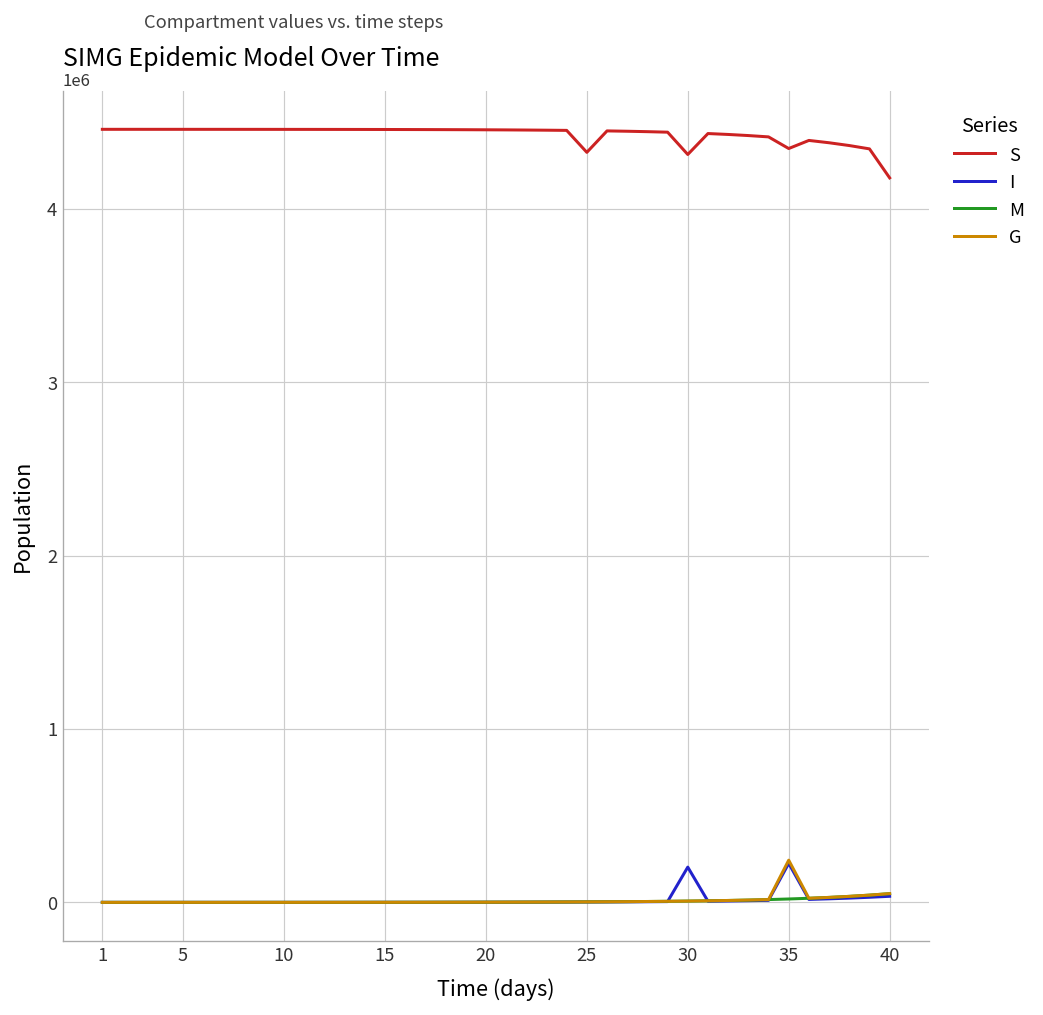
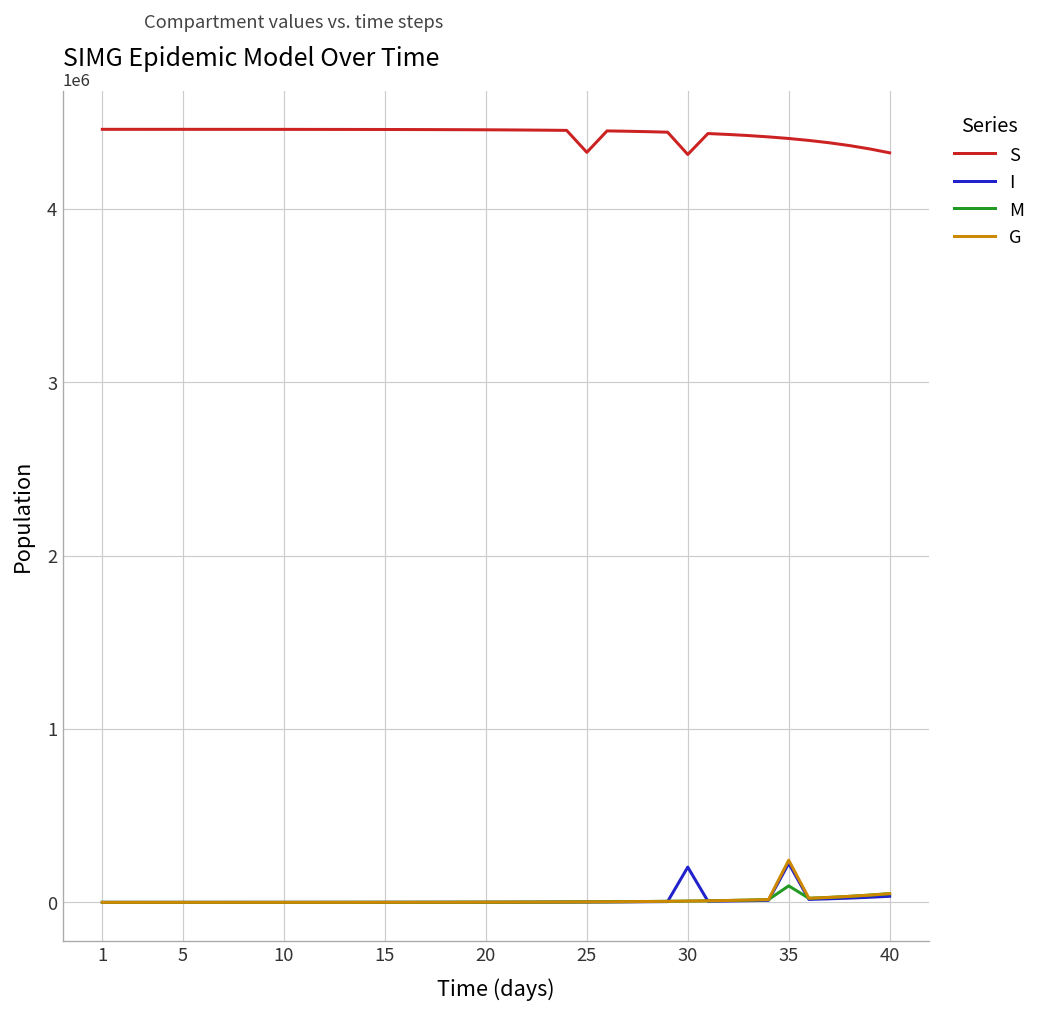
  {
    "S": {
      "1": 4460000,
      "5": 4460000,
      "10": 4460000,
      "15": 4460000,
      "20": 4460000,
      "25": 4330000,
      "30": 4310000,
-     "35": 4350000,
-     "40": 4180000
+     "35": 4410000,
+     "40": 4320000
    },
    "I": {
      "30": 200000,
      "35": 220000
    },
    "M": {
-     "35": 20000
+     "35": 100000
    },
    "G": {
      "35": 240000
    }
  }
